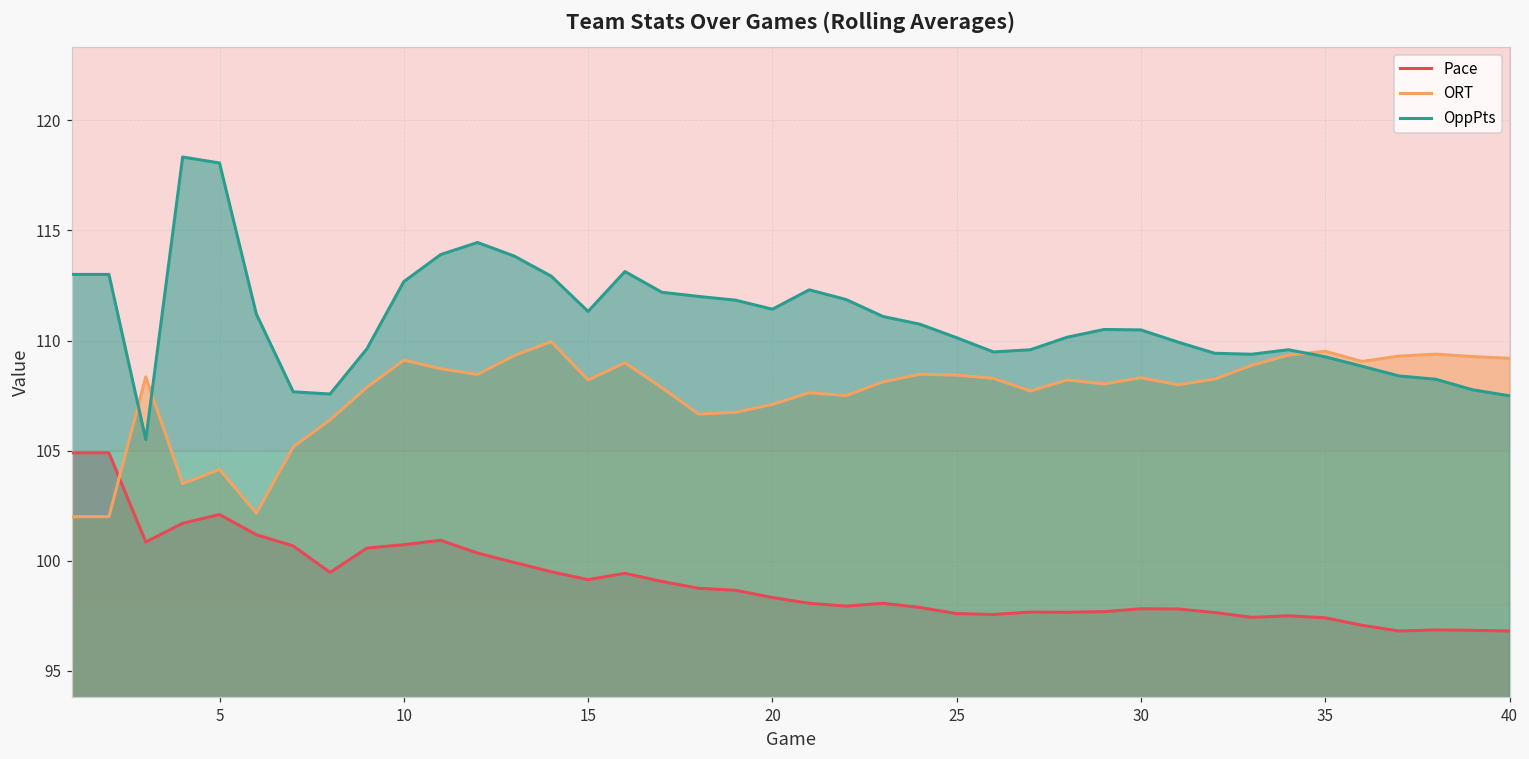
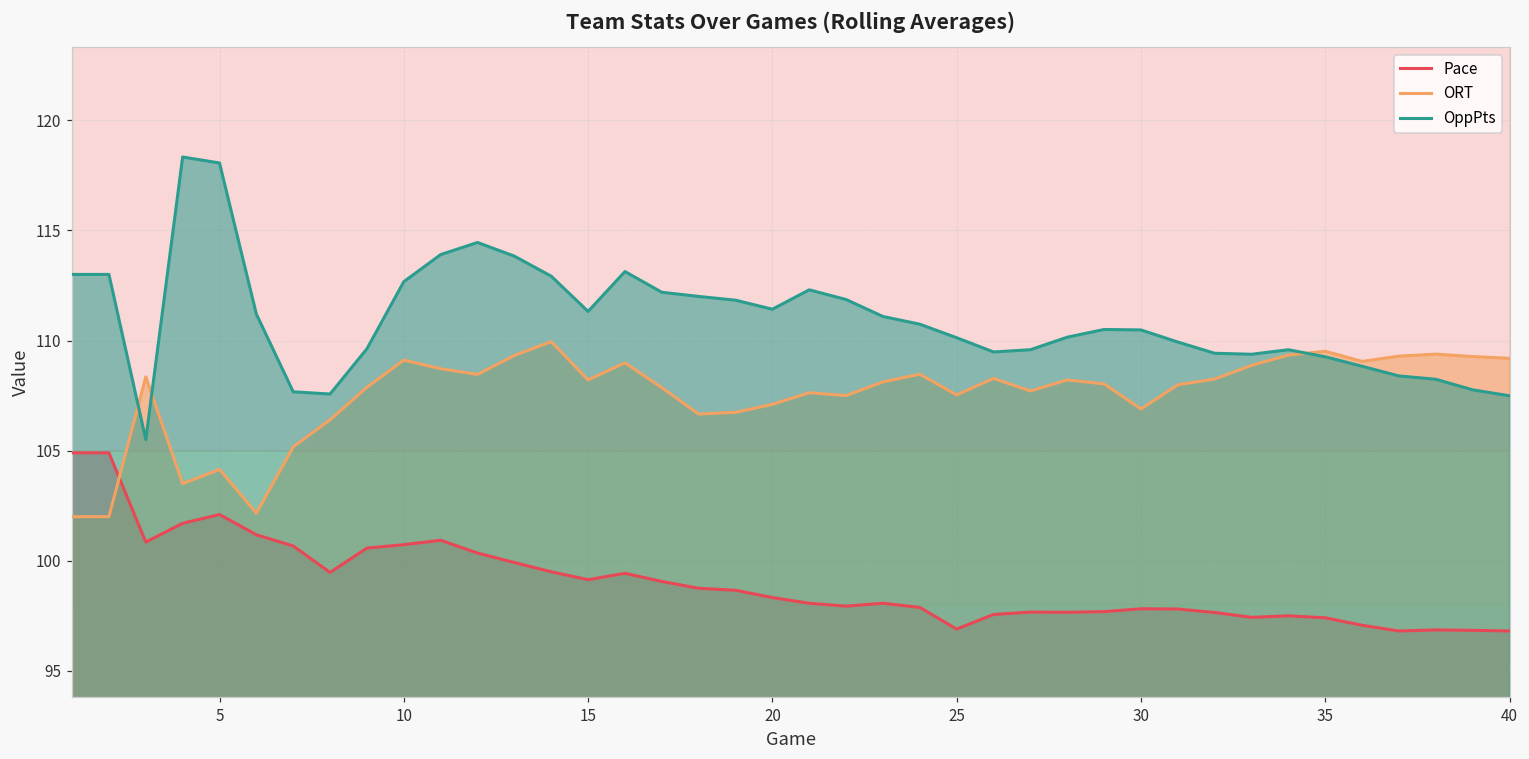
  {
    "Pace": {
      "5": 102.1,
      "10": 100.7,
      "15": 99.1,
      "20": 98.3,
-     "25": 97.6,
+     "25": 96.9,
      "30": 97.8,
      "35": 97.4,
      "40": 96.8
    },
    "ORT": {
      "5": 104.1,
      "10": 109.1,
      "15": 108.2,
      "20": 107.1,
-     "25": 108.4,
-     "30": 108.3,
+     "25": 107.5,
+     "30": 106.9,
      "35": 109.5,
      "40": 109.2
    },
    "OppPts": {
      "5": 118.1,
      "10": 112.7,
      "15": 111.3,
      "20": 111.4,
      "25": 110.1,
      "30": 110.5,
      "35": 109.3,
      "40": 107.5
    }
  }
